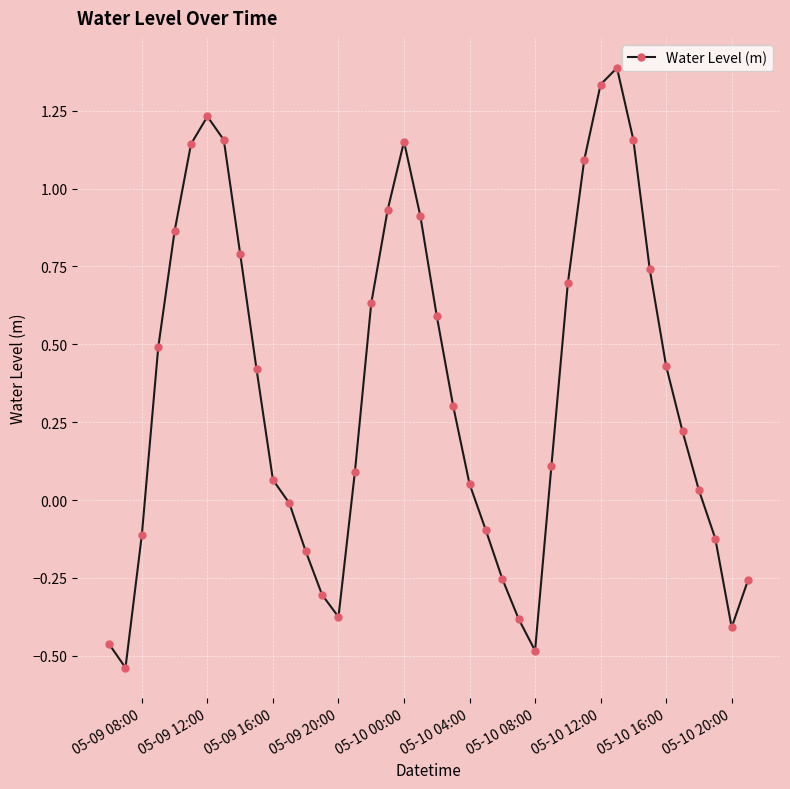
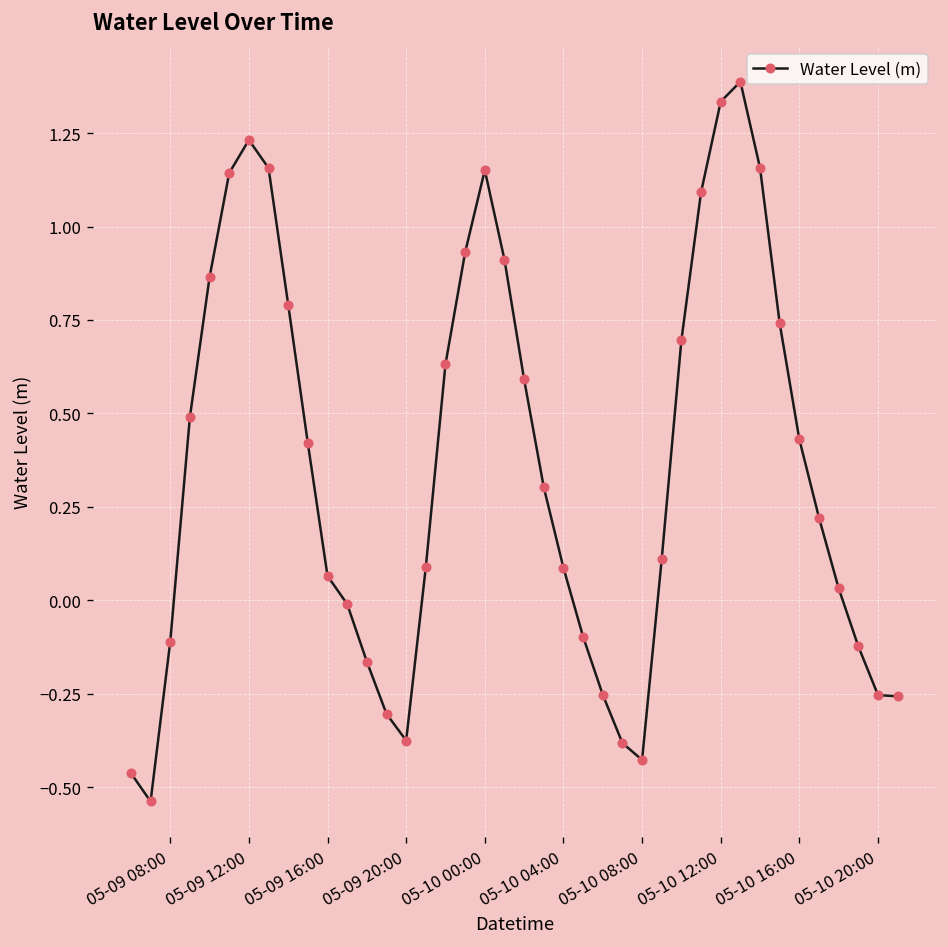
  {
    "05-09 08:00": -0.11,
    "05-09 12:00": 1.23,
    "05-09 16:00": 0.07,
    "05-09 20:00": -0.38,
    "05-10 00:00": 1.15,
-   "05-10 04:00": 0.05,
-   "05-10 08:00": -0.48,
+   "05-10 04:00": 0.09,
+   "05-10 08:00": -0.43,
    "05-10 12:00": 1.33,
    "05-10 16:00": 0.43,
-   "05-10 20:00": -0.41
+   "05-10 20:00": -0.25
  }
